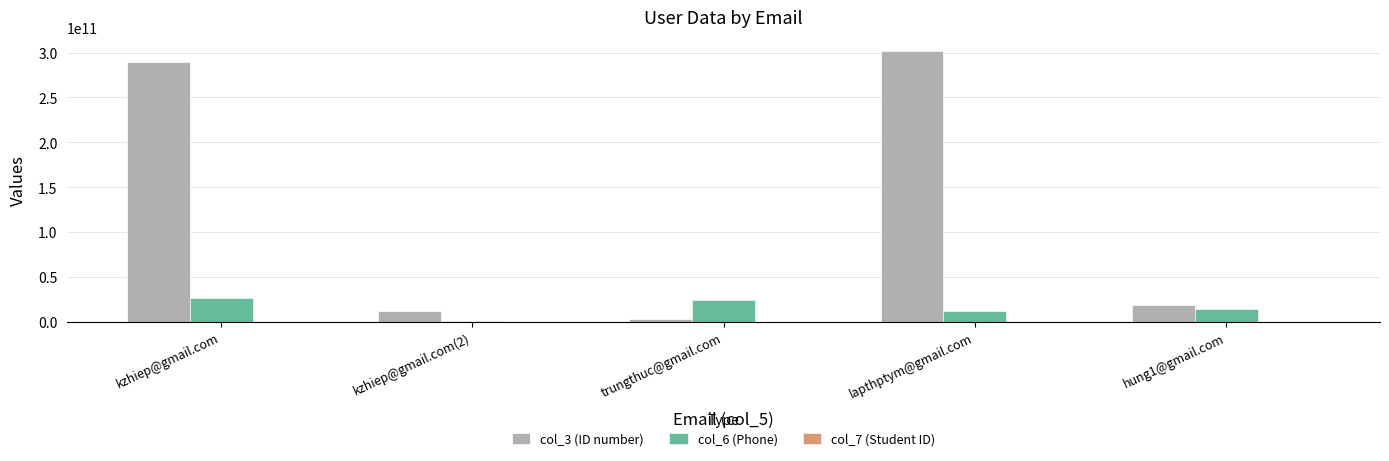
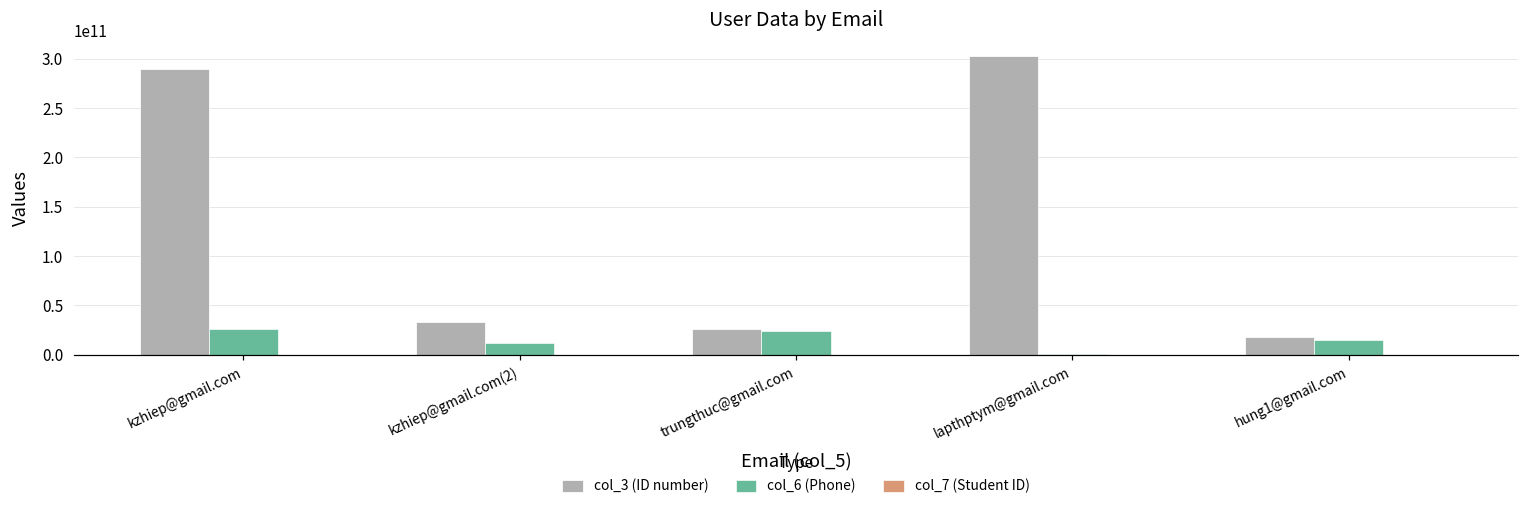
  {
    "col_3 (ID number)": {
      "kzhiep@gmail.com": 290000000000,
-     "kzhiep@gmail.com(2)": 10000000000,
-     "trungthuc@gmail.com": 0,
+     "kzhiep@gmail.com(2)": 30000000000,
+     "trungthuc@gmail.com": 30000000000,
      "lapthptym@gmail.com": 300000000000,
      "hung1@gmail.com": 20000000000
    },
    "col_6 (Phone)": {
      "kzhiep@gmail.com": 30000000000,
-     "kzhiep@gmail.com(2)": 0,
+     "kzhiep@gmail.com(2)": 10000000000,
      "trungthuc@gmail.com": 20000000000,
-     "lapthptym@gmail.com": 10000000000,
+     "lapthptym@gmail.com": 0,
      "hung1@gmail.com": 10000000000
    }
  }
